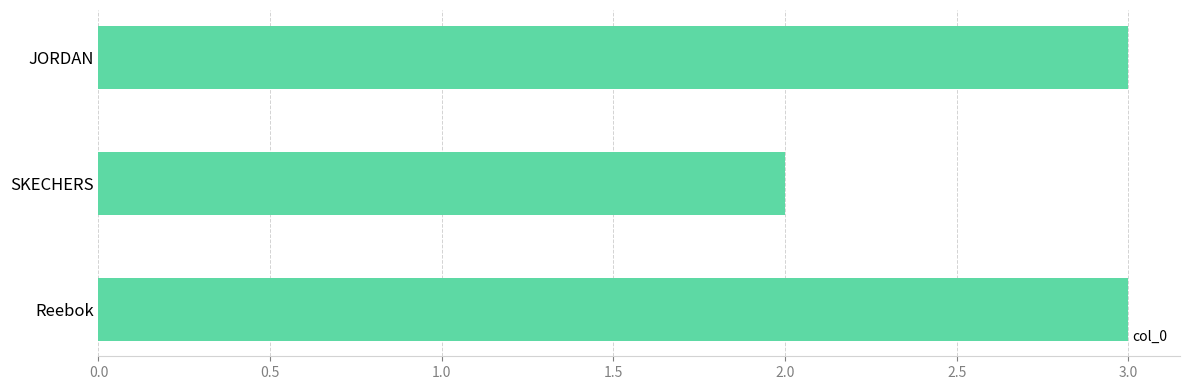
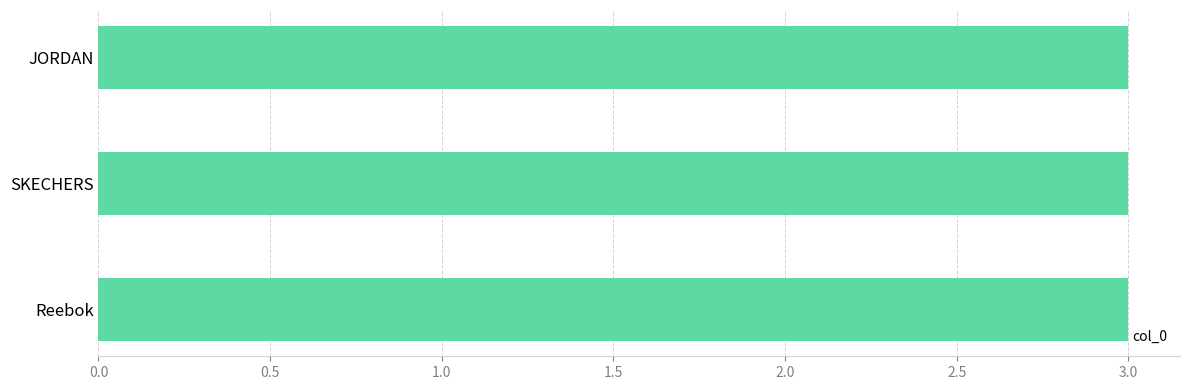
  {
    "JORDAN": 3,
-   "SKECHERS": 2,
+   "SKECHERS": 3,
    "Reebok": 3
  }
